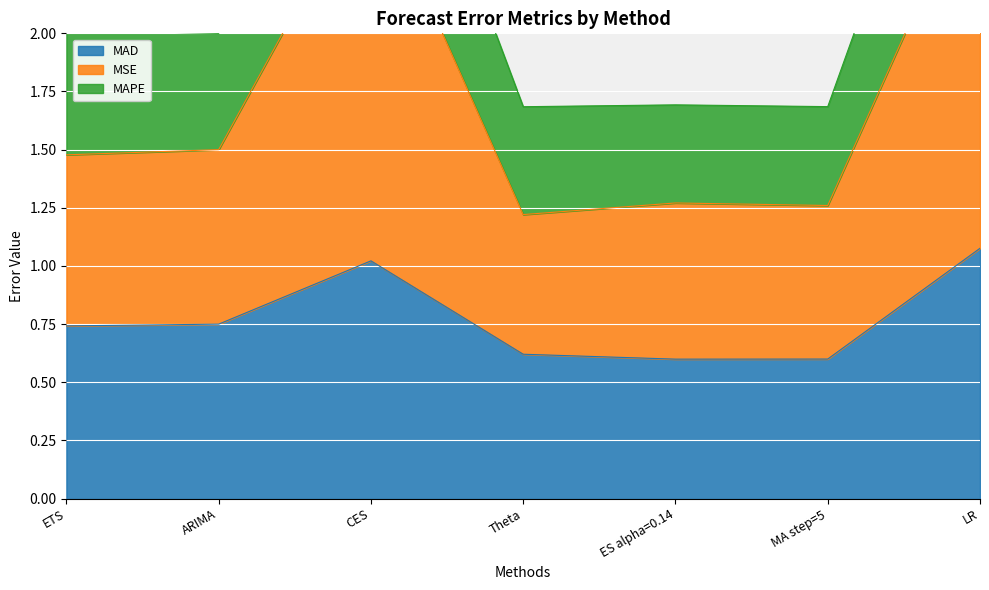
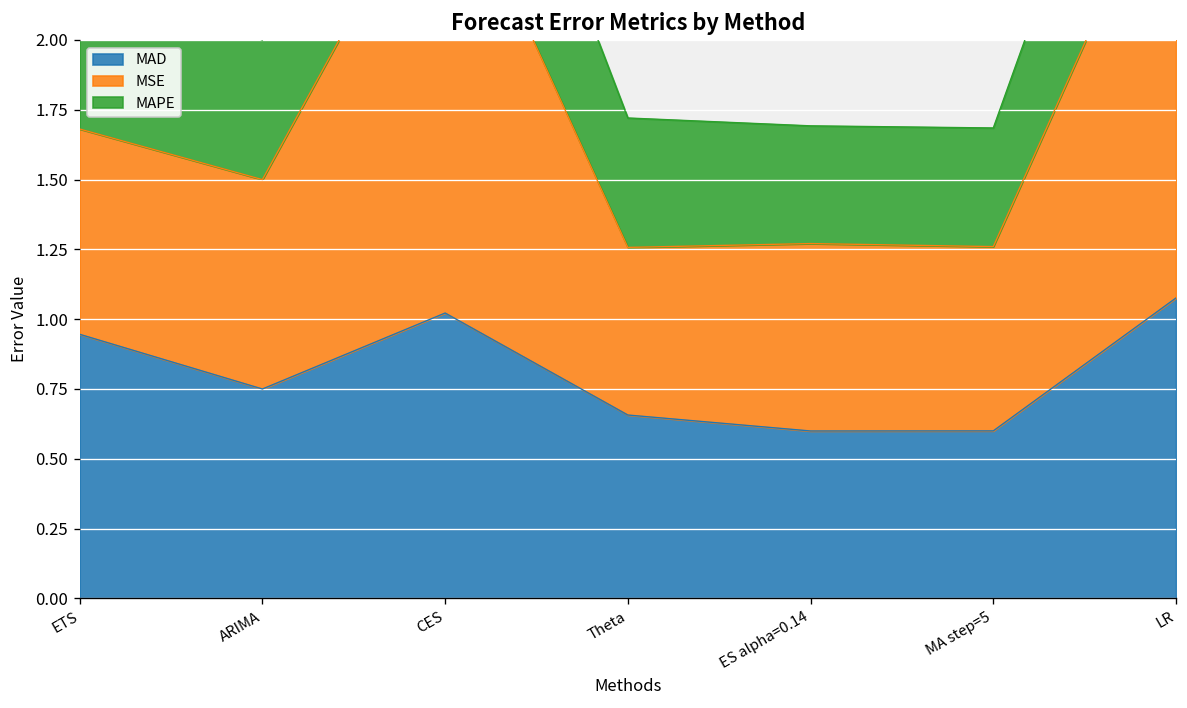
  {
    "MAD": {
-     "ETS": 0.74,
+     "ETS": 0.95,
      "ARIMA": 0.75,
      "CES": 1.02,
-     "Theta": 0.62,
+     "Theta": 0.66,
      "ES alpha=0.14": 0.60,
      "MA step=5": 0.60,
      "LR": 1.08
    },
    "MSE": {
      "ETS": 0.74,
      "ARIMA": 0.75,
      "Theta": 0.60,
      "ES alpha=0.14": 0.67,
      "MA step=5": 0.66
    },
    "MAPE": {
      "ARIMA": 0.50,
      "Theta": 0.46,
      "ES alpha=0.14": 0.42,
      "MA step=5": 0.42
    }
  }
